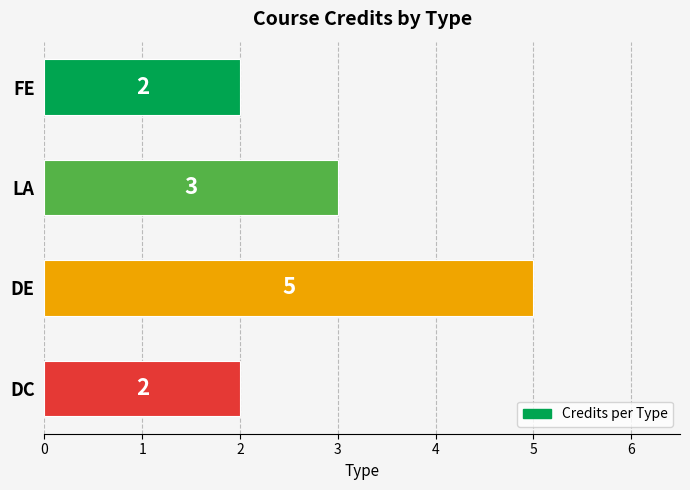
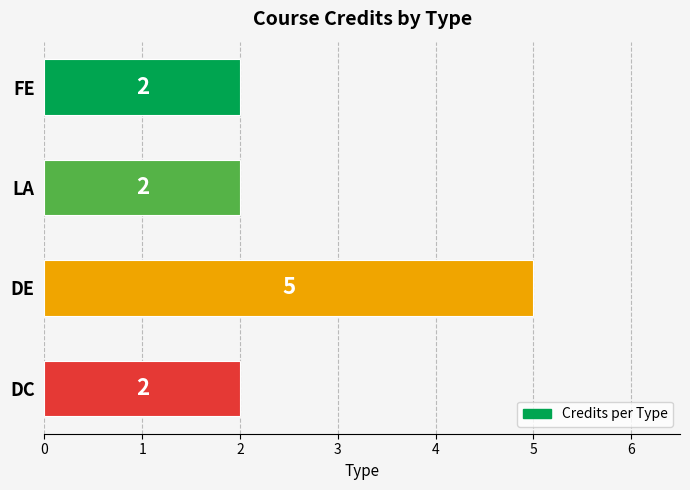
  {
    "FE": 2,
-   "LA": 3,
+   "LA": 2,
    "DE": 5,
    "DC": 2
  }
